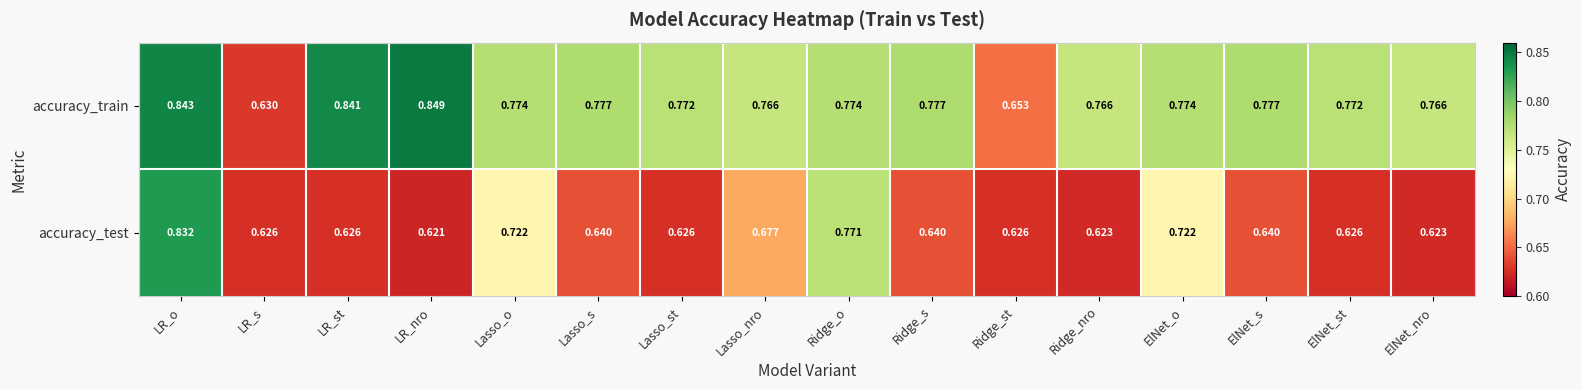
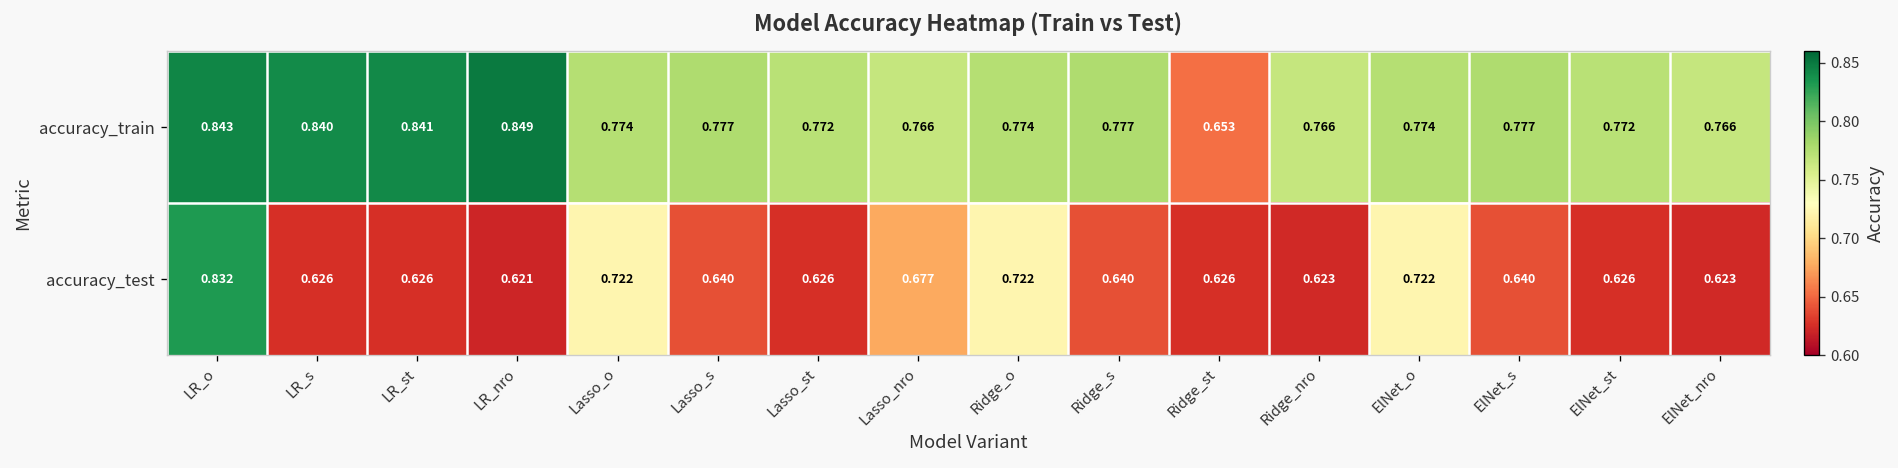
  {
    "accuracy_train": {
      "LR_o": 0.843,
-     "LR_s": 0.630,
+     "LR_s": 0.840,
      "LR_st": 0.841,
      "LR_nro": 0.849,
      "Lasso_o": 0.774,
      "Lasso_s": 0.777,
      "Lasso_st": 0.772,
      "Lasso_nro": 0.766,
      "Ridge_o": 0.774,
      "Ridge_s": 0.777,
      "Ridge_st": 0.653,
      "Ridge_nro": 0.766,
      "ElNet_o": 0.774,
      "ElNet_s": 0.777,
      "ElNet_st": 0.772,
      "ElNet_nro": 0.766
    },
    "accuracy_test": {
      "LR_o": 0.832,
      "LR_s": 0.626,
      "LR_st": 0.626,
      "LR_nro": 0.621,
      "Lasso_o": 0.722,
      "Lasso_s": 0.640,
      "Lasso_st": 0.626,
      "Lasso_nro": 0.677,
-     "Ridge_o": 0.771,
+     "Ridge_o": 0.722,
      "Ridge_s": 0.640,
      "Ridge_st": 0.626,
      "Ridge_nro": 0.623,
      "ElNet_o": 0.722,
      "ElNet_s": 0.640,
      "ElNet_st": 0.626,
      "ElNet_nro": 0.623
    }
  }
